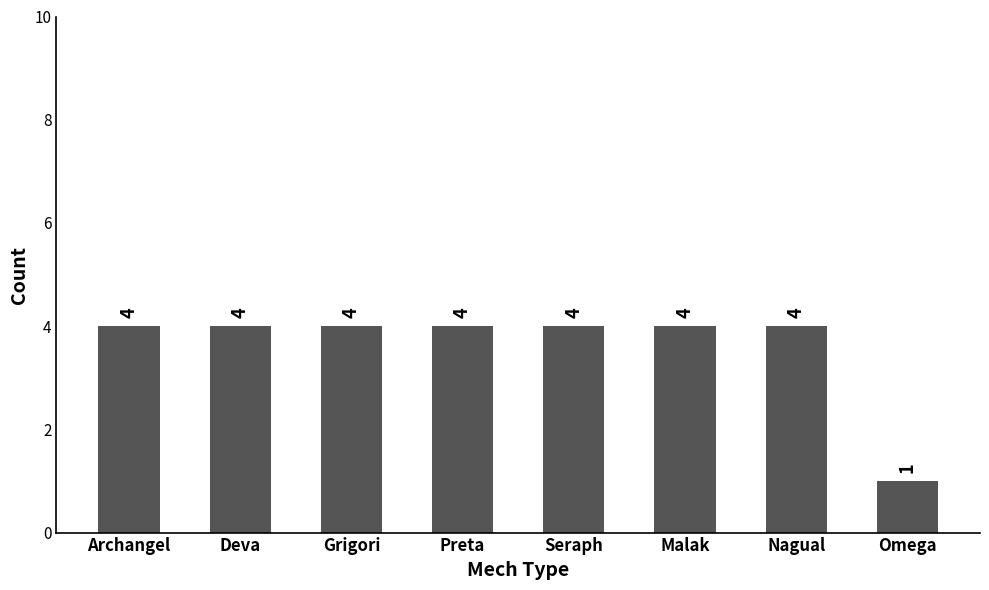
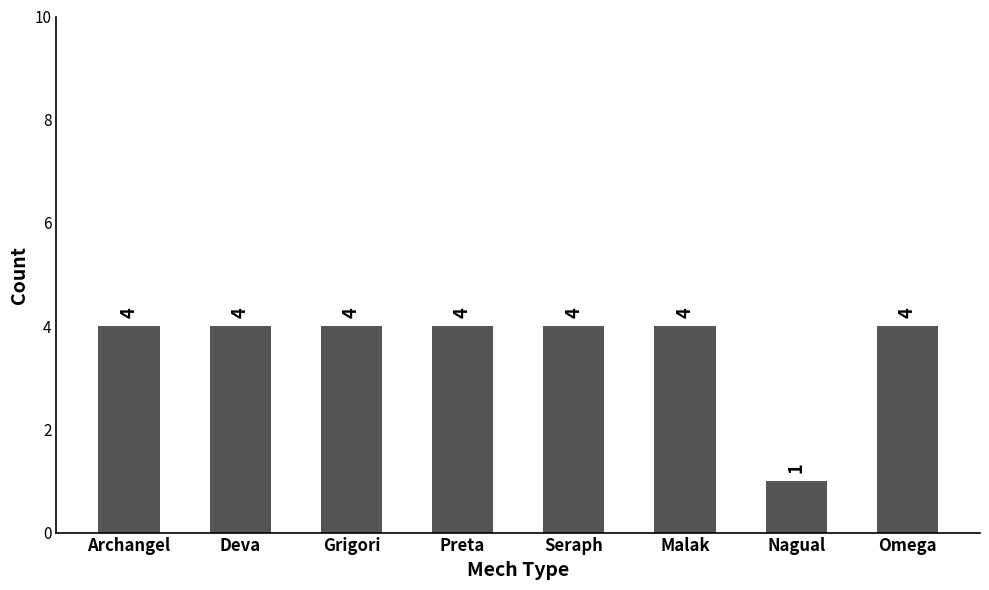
  {
    "Archangel": 4,
    "Deva": 4,
    "Grigori": 4,
    "Preta": 4,
    "Seraph": 4,
    "Malak": 4,
-   "Nagual": 4,
-   "Omega": 1
+   "Nagual": 1,
+   "Omega": 4
  }
